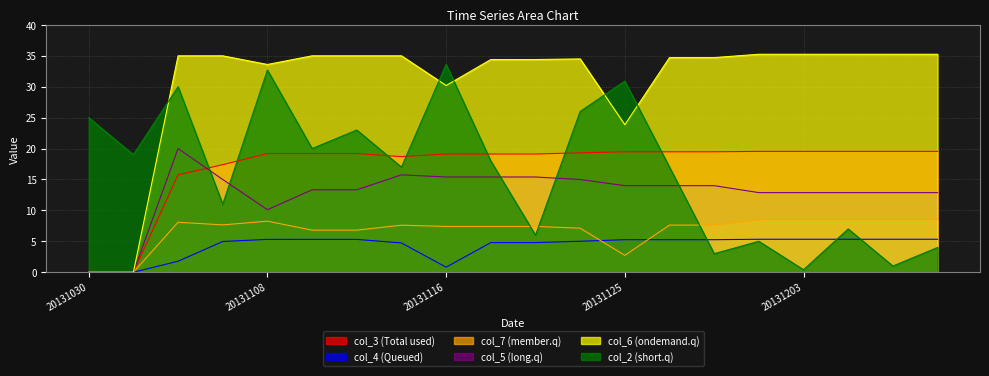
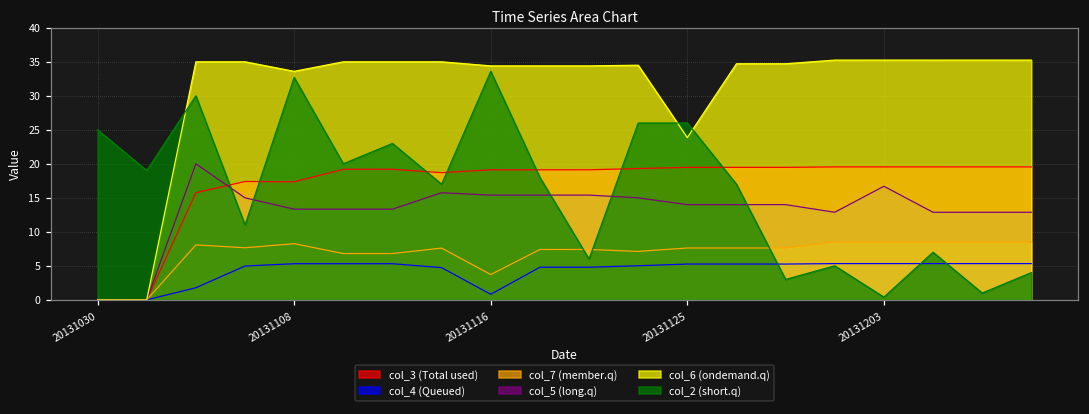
  {
    "col_3 (Total used)": {
-     "20131108": 19,
+     "20131108": 17,
      "20131116": 19,
      "20131125": 19,
      "20131203": 20
    },
    "col_4 (Queued)": {
      "20131108": 5,
      "20131116": 1,
      "20131125": 5,
      "20131203": 5
    },
    "col_7 (member.q)": {
      "20131108": 8,
-     "20131116": 7,
-     "20131125": 3,
+     "20131116": 4,
+     "20131125": 8,
      "20131203": 9
    },
    "col_5 (long.q)": {
-     "20131108": 10,
+     "20131108": 13,
      "20131116": 15,
      "20131125": 14,
-     "20131203": 13
+     "20131203": 17
    },
    "col_6 (ondemand.q)": {
      "20131108": 34,
-     "20131116": 30,
+     "20131116": 34,
      "20131125": 24,
      "20131203": 35
    },
    "col_2 (short.q)": {
      "20131030": 25,
      "20131108": 33,
      "20131116": 34,
-     "20131125": 31,
+     "20131125": 26,
      "20131203": 0
    }
  }
